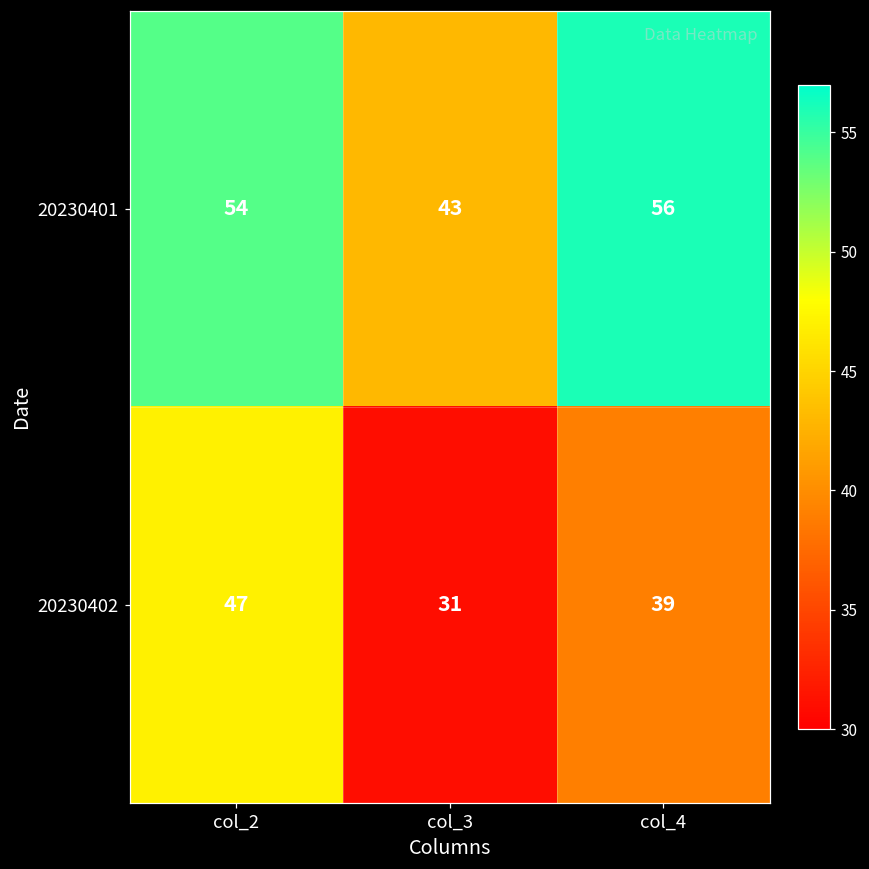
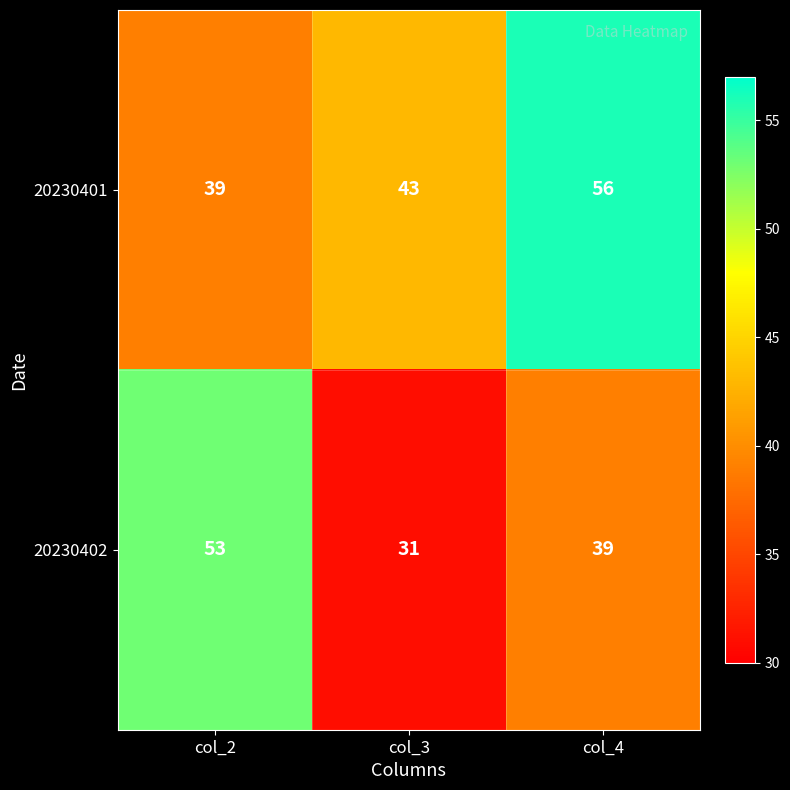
  {
    "20230401": {
-     "col_2": 54,
+     "col_2": 39,
      "col_3": 43
    },
    "20230402": {
-     "col_2": 47,
+     "col_2": 53,
      "col_3": 31,
      "col_4": 39
    }
  }
